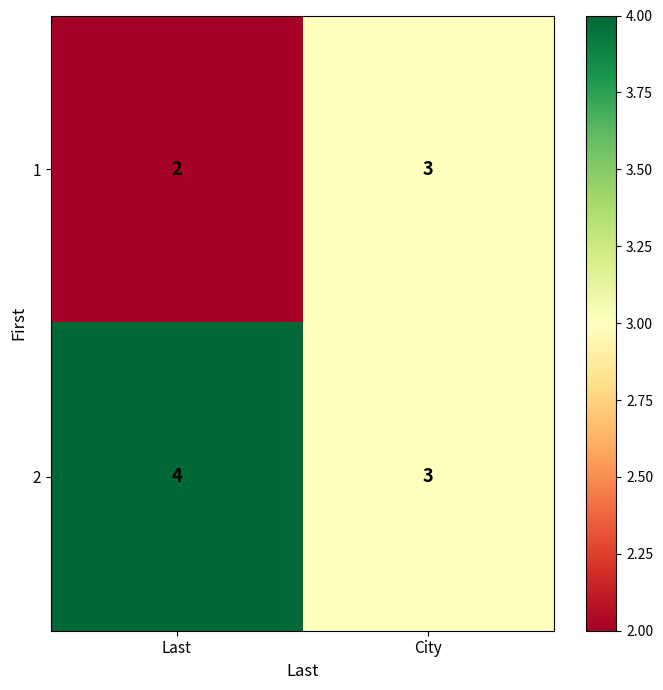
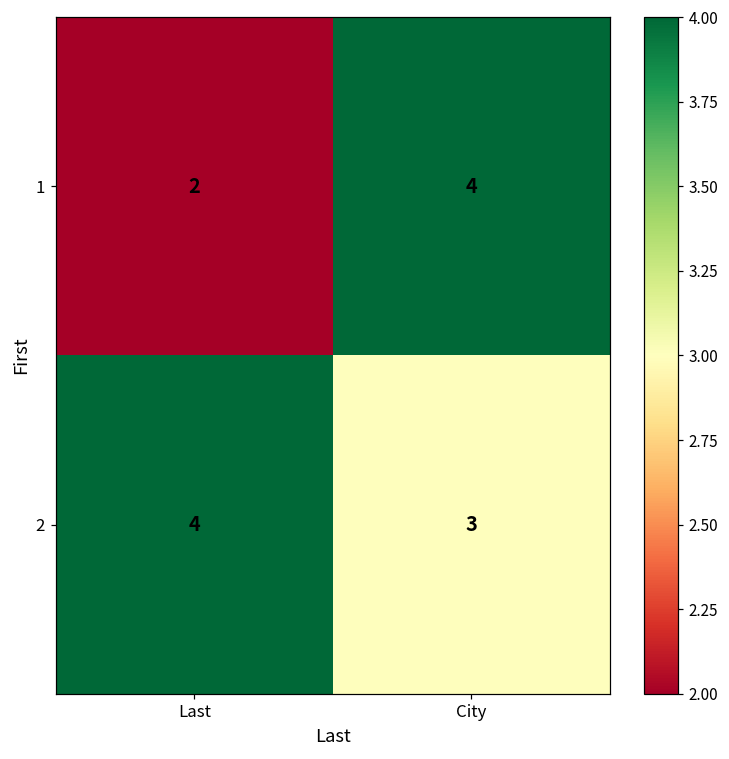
  {
    "1": {
      "Last": 2,
-     "City": 3
+     "City": 4
    },
    "2": {
      "Last": 4,
      "City": 3
    }
  }
